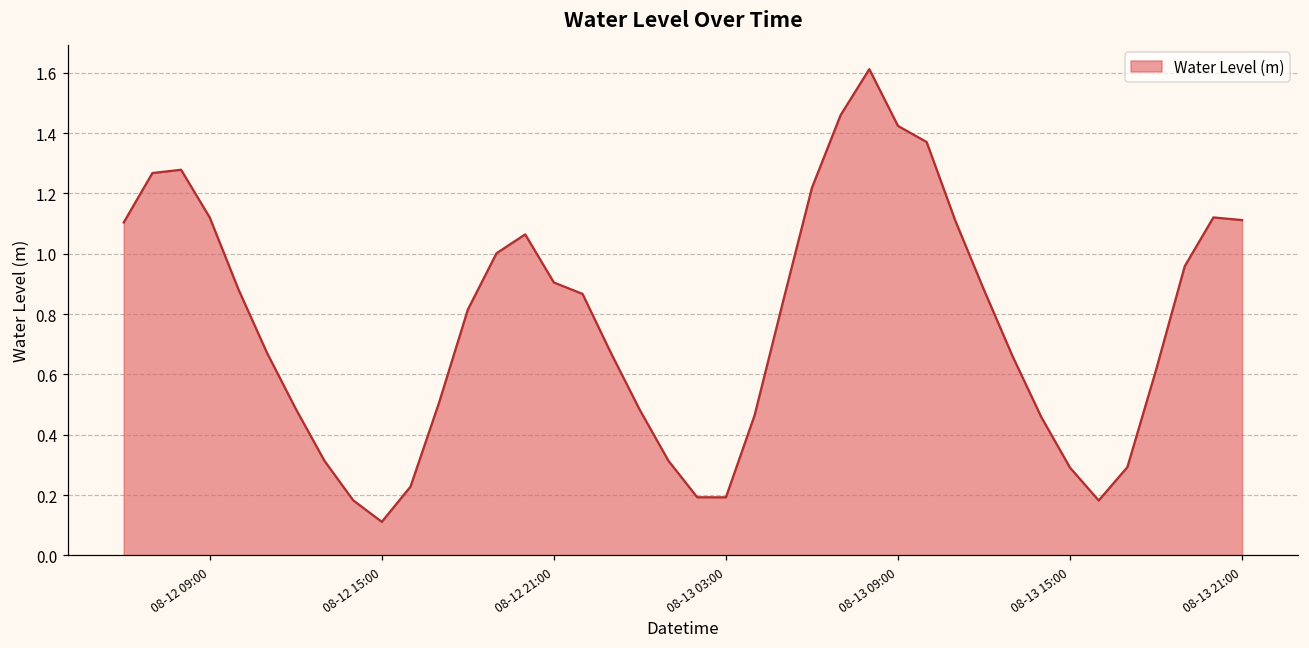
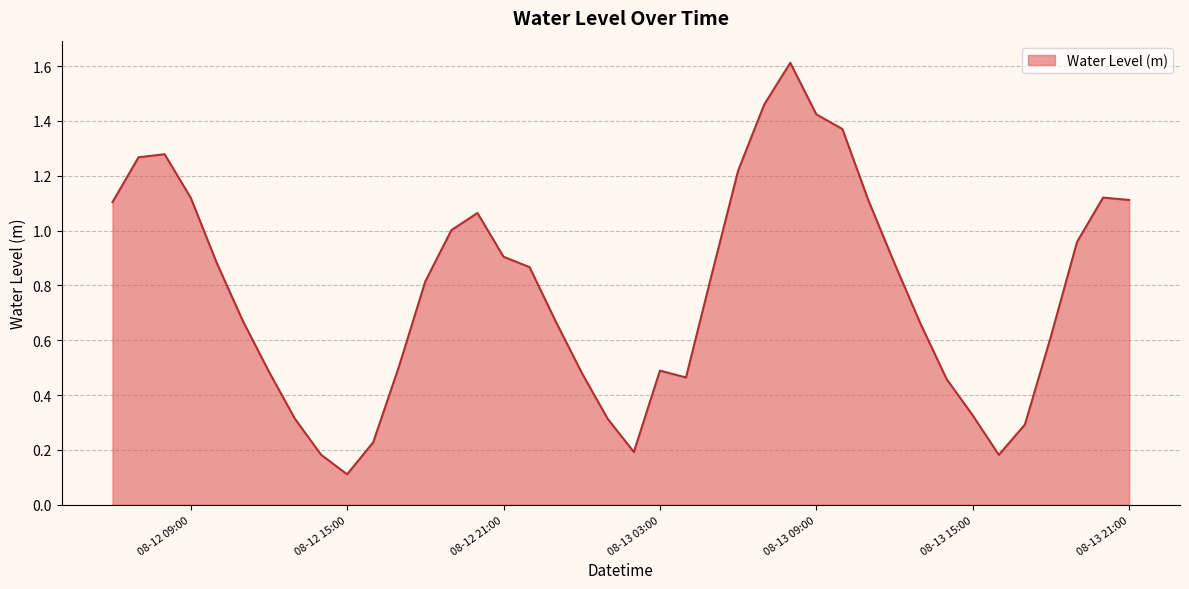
  {
    "08-12 09:00": 1.12,
    "08-12 15:00": 0.11,
    "08-12 21:00": 0.90,
-   "08-13 03:00": 0.19,
+   "08-13 03:00": 0.49,
    "08-13 09:00": 1.42,
-   "08-13 15:00": 0.29,
+   "08-13 15:00": 0.33,
    "08-13 21:00": 1.11
  }
